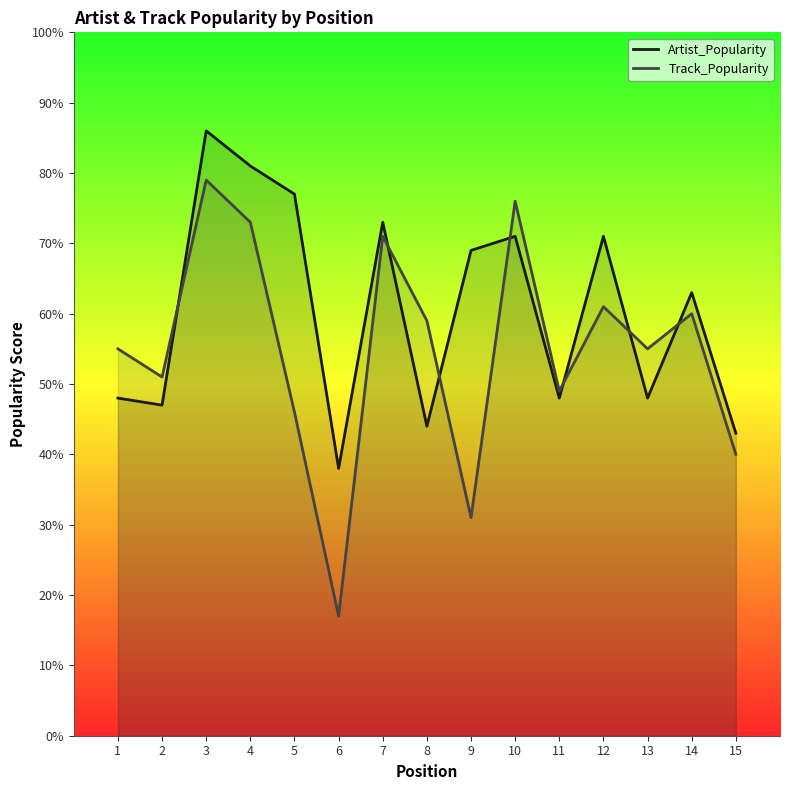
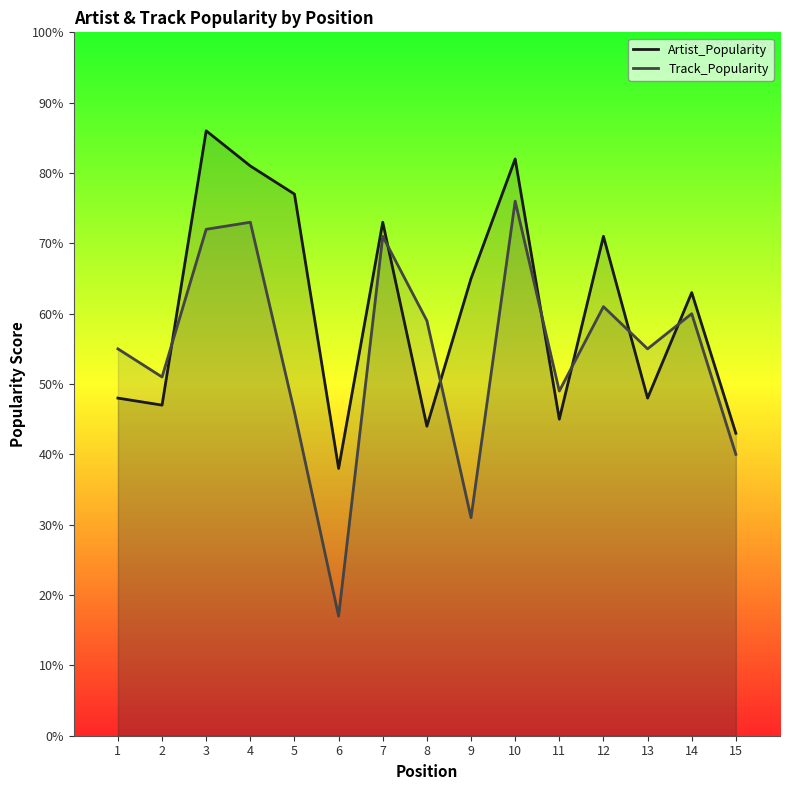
  {
    "Artist_Popularity": {
      "1": "48%",
      "2": "47%",
      "3": "86%",
      "4": "81%",
      "5": "77%",
      "6": "38%",
      "7": "73%",
      "8": "44%",
-     "9": "69%",
-     "10": "71%",
-     "11": "48%",
+     "9": "65%",
+     "10": "82%",
+     "11": "45%",
      "12": "71%",
      "13": "48%",
      "14": "63%",
      "15": "43%"
    },
    "Track_Popularity": {
      "1": "55%",
      "2": "51%",
-     "3": "79%",
+     "3": "72%",
      "4": "73%",
      "5": "46%",
      "6": "17%",
      "7": "71%",
      "8": "59%",
      "9": "31%",
      "10": "76%",
      "11": "49%",
      "12": "61%",
      "13": "55%",
      "14": "60%",
      "15": "40%"
    }
  }
